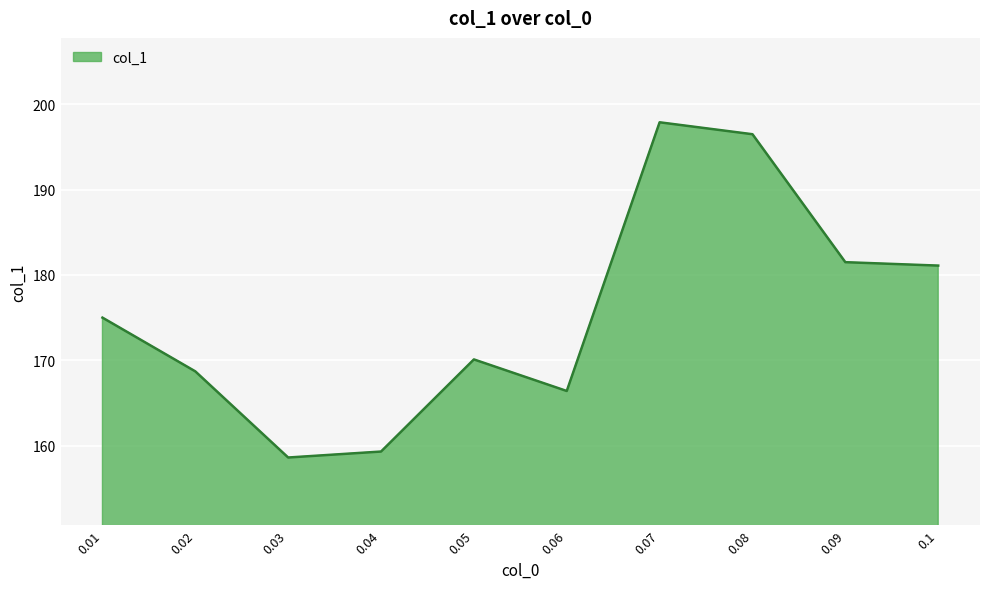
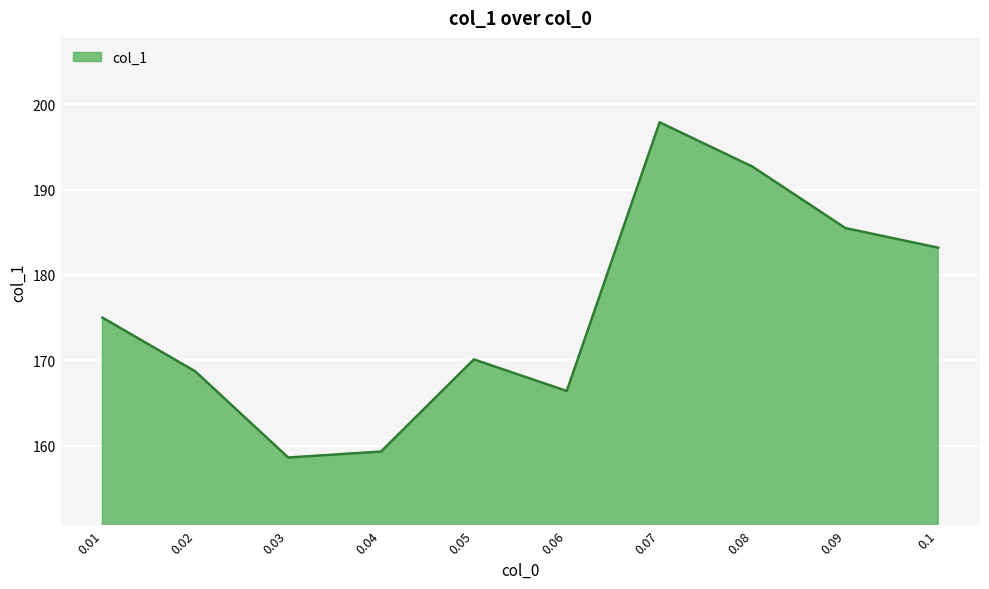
  {
    "0.01": 175,
    "0.02": 169,
    "0.03": 159,
    "0.04": 159,
    "0.05": 170,
    "0.06": 166,
    "0.07": 198,
-   "0.08": 197,
-   "0.09": 182,
-   "0.1": 181
+   "0.08": 193,
+   "0.09": 186,
+   "0.1": 183
  }
